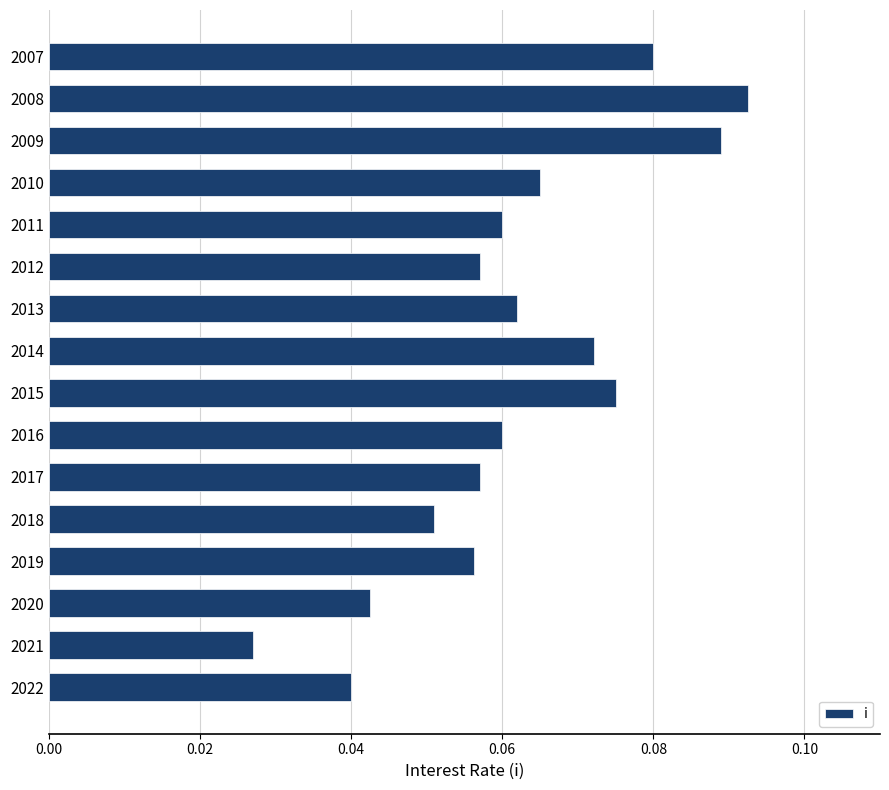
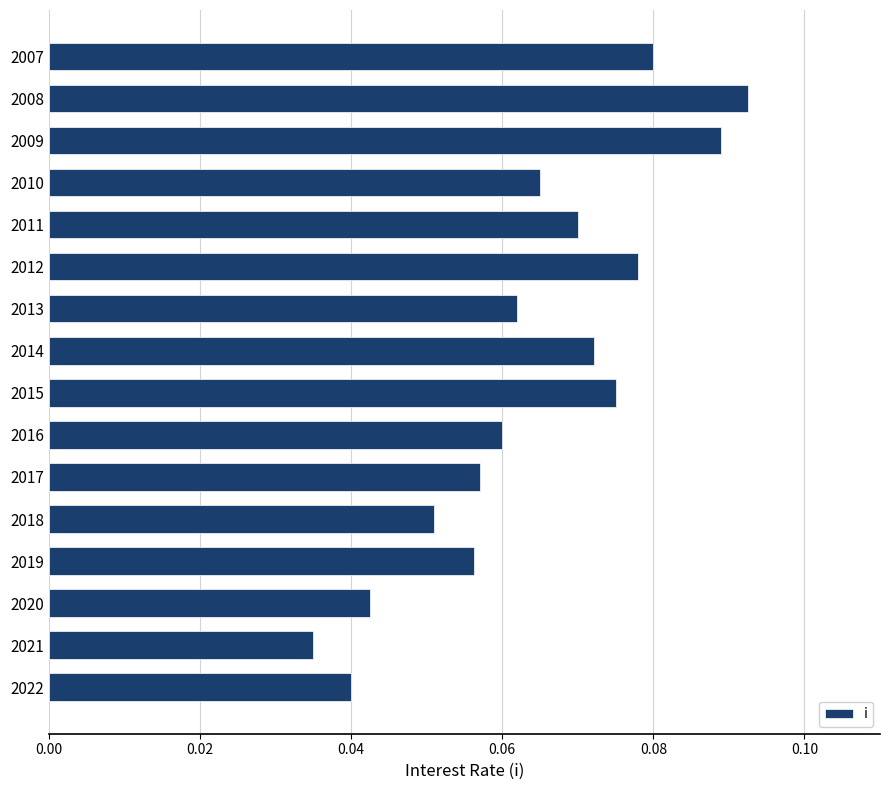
  {
    "2007": 0.080,
    "2008": 0.093,
    "2009": 0.089,
    "2010": 0.065,
-   "2011": 0.06,
-   "2012": 0.057,
+   "2011": 0.07,
+   "2012": 0.078,
    "2013": 0.062,
    "2014": 0.072,
    "2015": 0.075,
    "2016": 0.060,
    "2017": 0.057,
    "2018": 0.051,
    "2019": 0.056,
    "2020": 0.043,
-   "2021": 0.027,
+   "2021": 0.035,
    "2022": 0.040
  }
